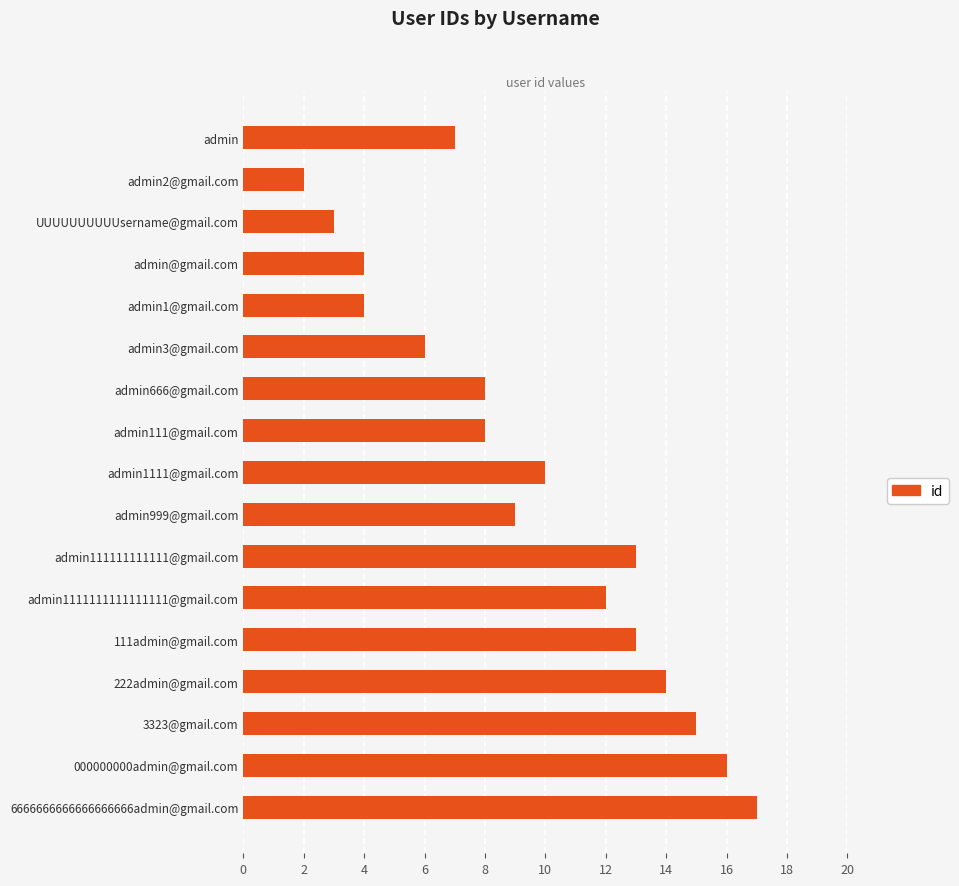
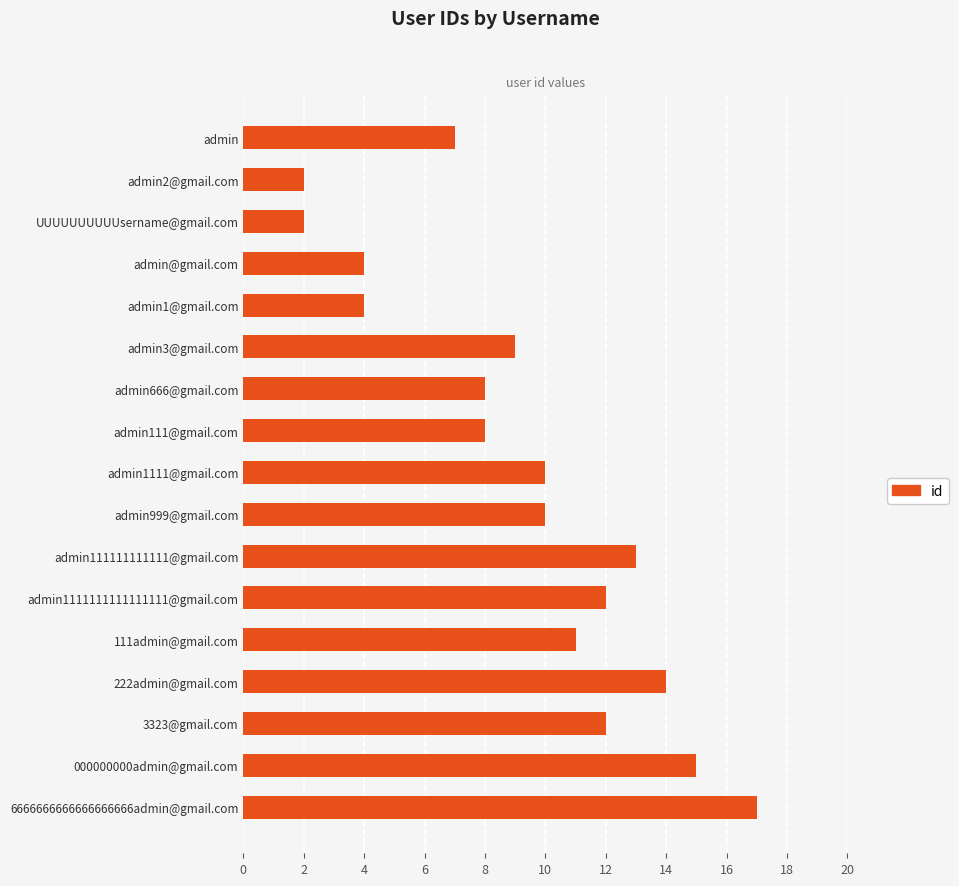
  {
    "admin": 7,
    "admin2@gmail.com": 2,
-   "UUUUUUUUUUsername@gmail.com": 3,
+   "UUUUUUUUUUsername@gmail.com": 2,
    "admin@gmail.com": 4,
    "admin1@gmail.com": 4,
-   "admin3@gmail.com": 6,
+   "admin3@gmail.com": 9,
    "admin666@gmail.com": 8,
    "admin111@gmail.com": 8,
    "admin1111@gmail.com": 10,
-   "admin999@gmail.com": 9,
+   "admin999@gmail.com": 10,
    "admin111111111111@gmail.com": 13,
    "admin1111111111111111@gmail.com": 12,
-   "111admin@gmail.com": 13,
+   "111admin@gmail.com": 11,
    "222admin@gmail.com": 14,
-   "3323@gmail.com": 15,
-   "000000000admin@gmail.com": 16,
+   "3323@gmail.com": 12,
+   "000000000admin@gmail.com": 15,
    "6666666666666666666admin@gmail.com": 17
  }
